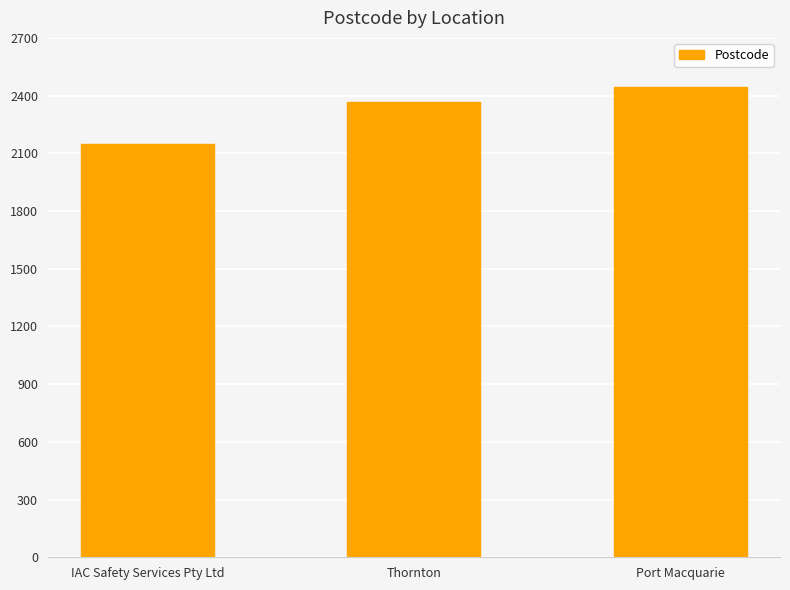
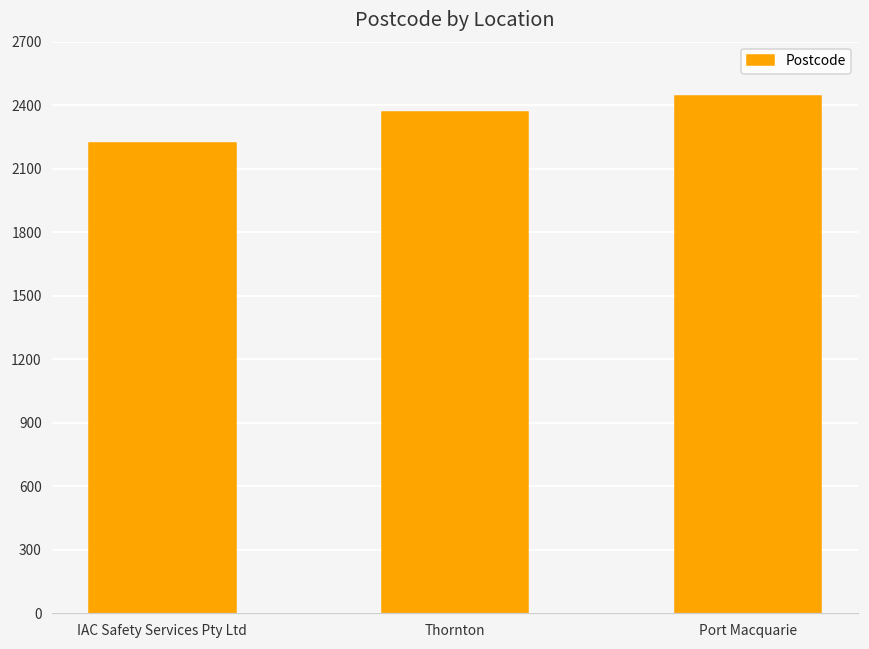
  {
-   "IAC Safety Services Pty Ltd": 2150,
+   "IAC Safety Services Pty Ltd": 2220,
    "Thornton": 2370,
    "Port Macquarie": 2440
  }
